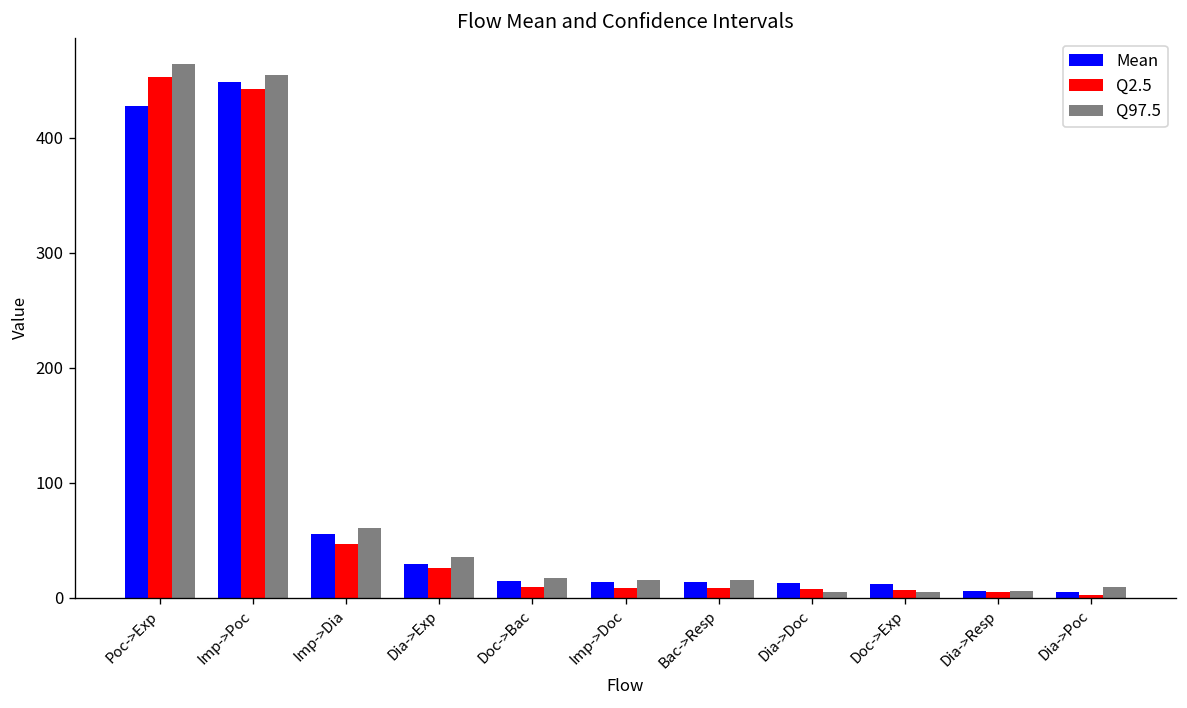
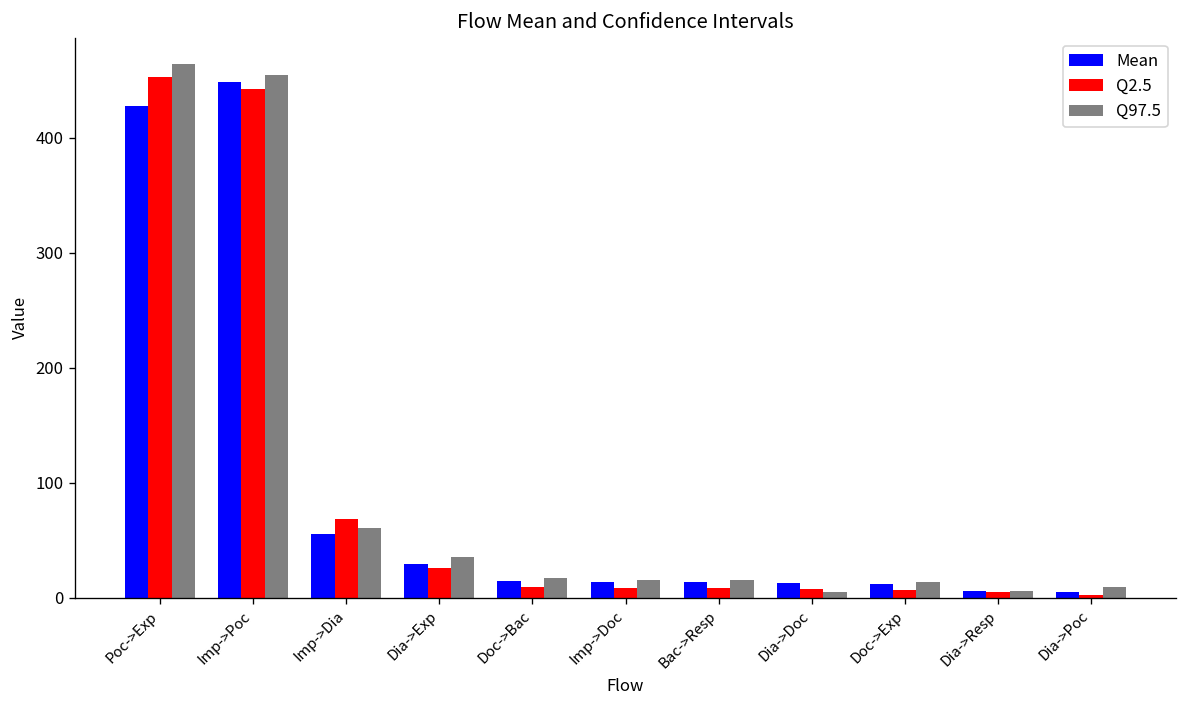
  {
    "Mean": {
      "Poc->Exp": 430,
      "Imp->Poc": 450,
      "Imp->Dia": 60,
      "Dia->Exp": 30,
      "Doc->Bac": 10,
      "Imp->Doc": 10,
      "Bac->Resp": 10,
      "Dia->Doc": 10,
      "Doc->Exp": 10,
      "Dia->Resp": 10,
      "Dia->Poc": 0
    },
    "Q2.5": {
      "Poc->Exp": 450,
      "Imp->Poc": 440,
-     "Imp->Dia": 50,
+     "Imp->Dia": 70,
      "Dia->Exp": 30,
      "Doc->Bac": 10,
      "Imp->Doc": 10,
      "Bac->Resp": 10,
      "Dia->Doc": 10,
      "Doc->Exp": 10,
      "Dia->Resp": 10
    },
    "Q97.5": {
      "Poc->Exp": 460,
      "Imp->Poc": 450,
      "Imp->Dia": 60,
      "Dia->Exp": 40,
      "Doc->Bac": 20,
      "Imp->Doc": 20,
      "Bac->Resp": 20,
      "Dia->Doc": 10,
-     "Doc->Exp": 0,
+     "Doc->Exp": 10,
      "Dia->Resp": 10,
      "Dia->Poc": 10
    }
  }
